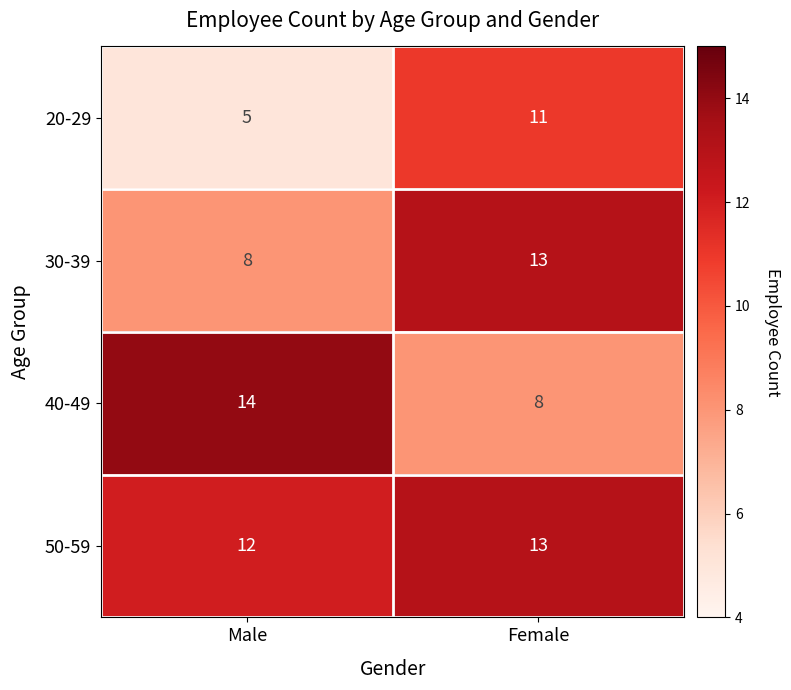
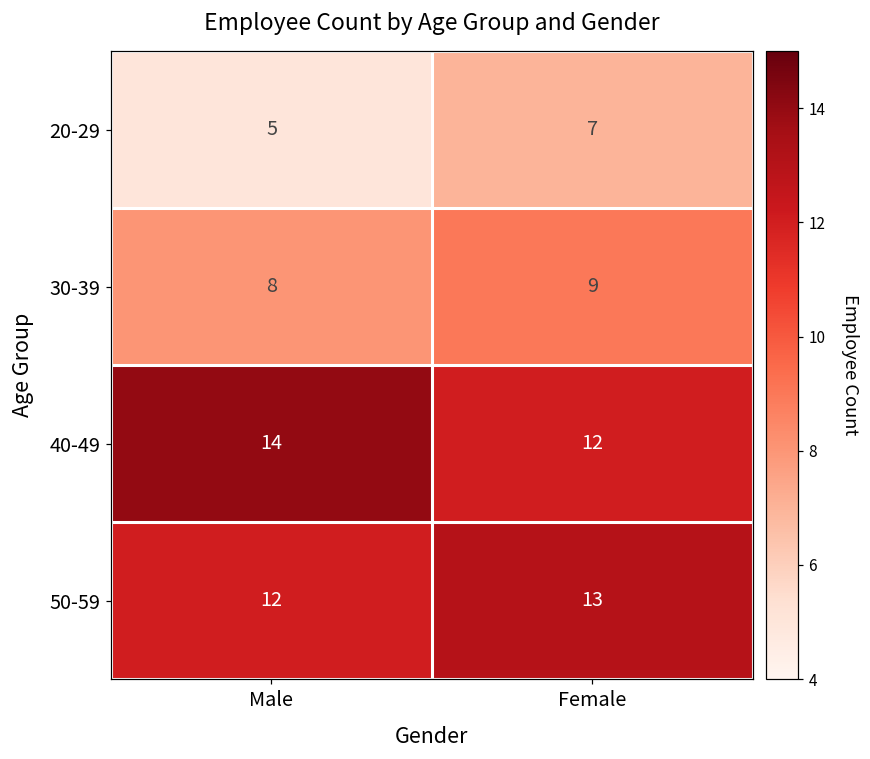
  {
    "20-29": {
      "Male": 5,
-     "Female": 11
+     "Female": 7
    },
    "30-39": {
      "Male": 8,
-     "Female": 13
+     "Female": 9
    },
    "40-49": {
      "Male": 14,
-     "Female": 8
+     "Female": 12
    },
    "50-59": {
      "Male": 12,
      "Female": 13
    }
  }
